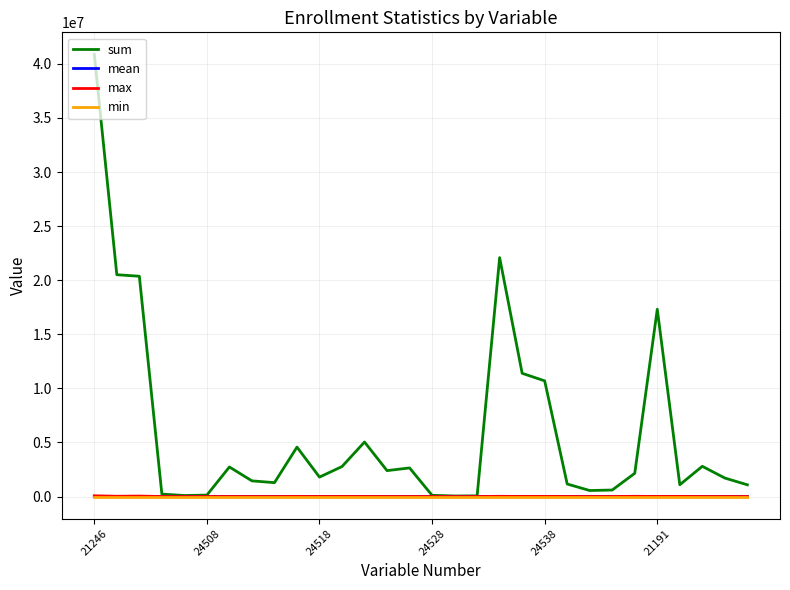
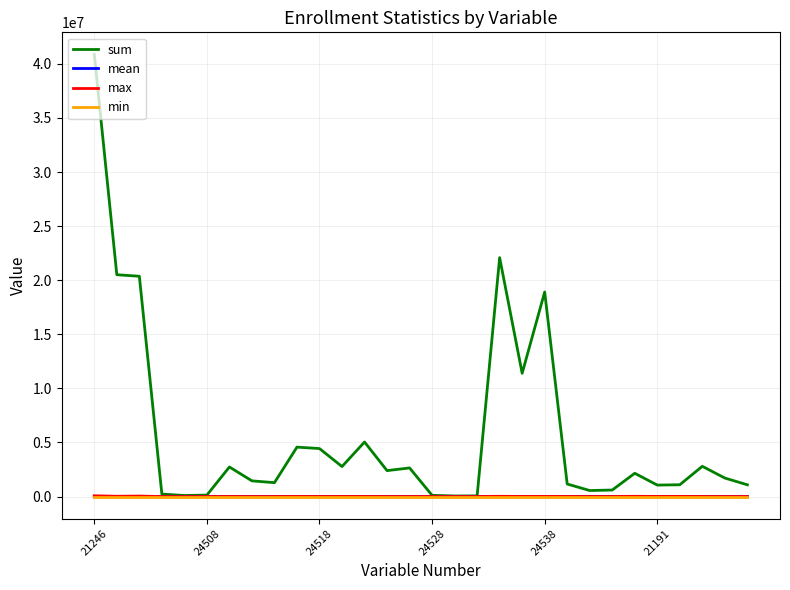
  {
    "sum": {
-     "24518": 1800000,
-     "24538": 10700000,
-     "21191": 17300000
+     "24518": 4400000,
+     "24538": 18900000,
+     "21191": 1100000
    },
    "min": {
      "24518": 0,
      "24538": 0,
      "21191": 0
    }
  }
